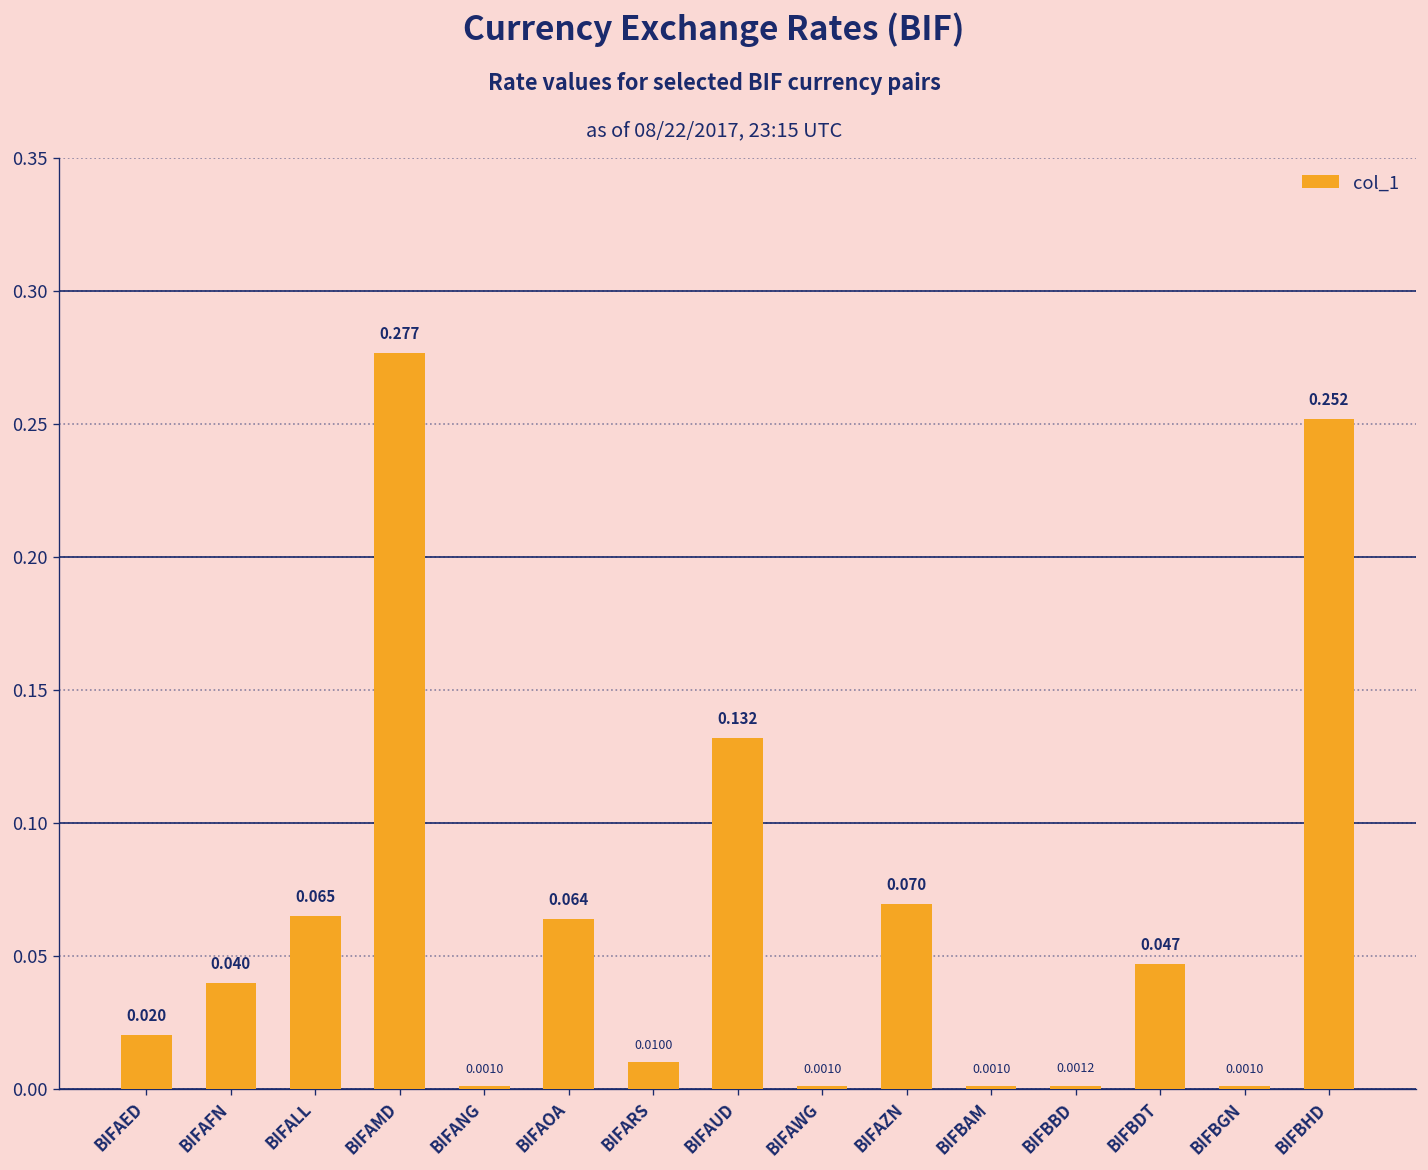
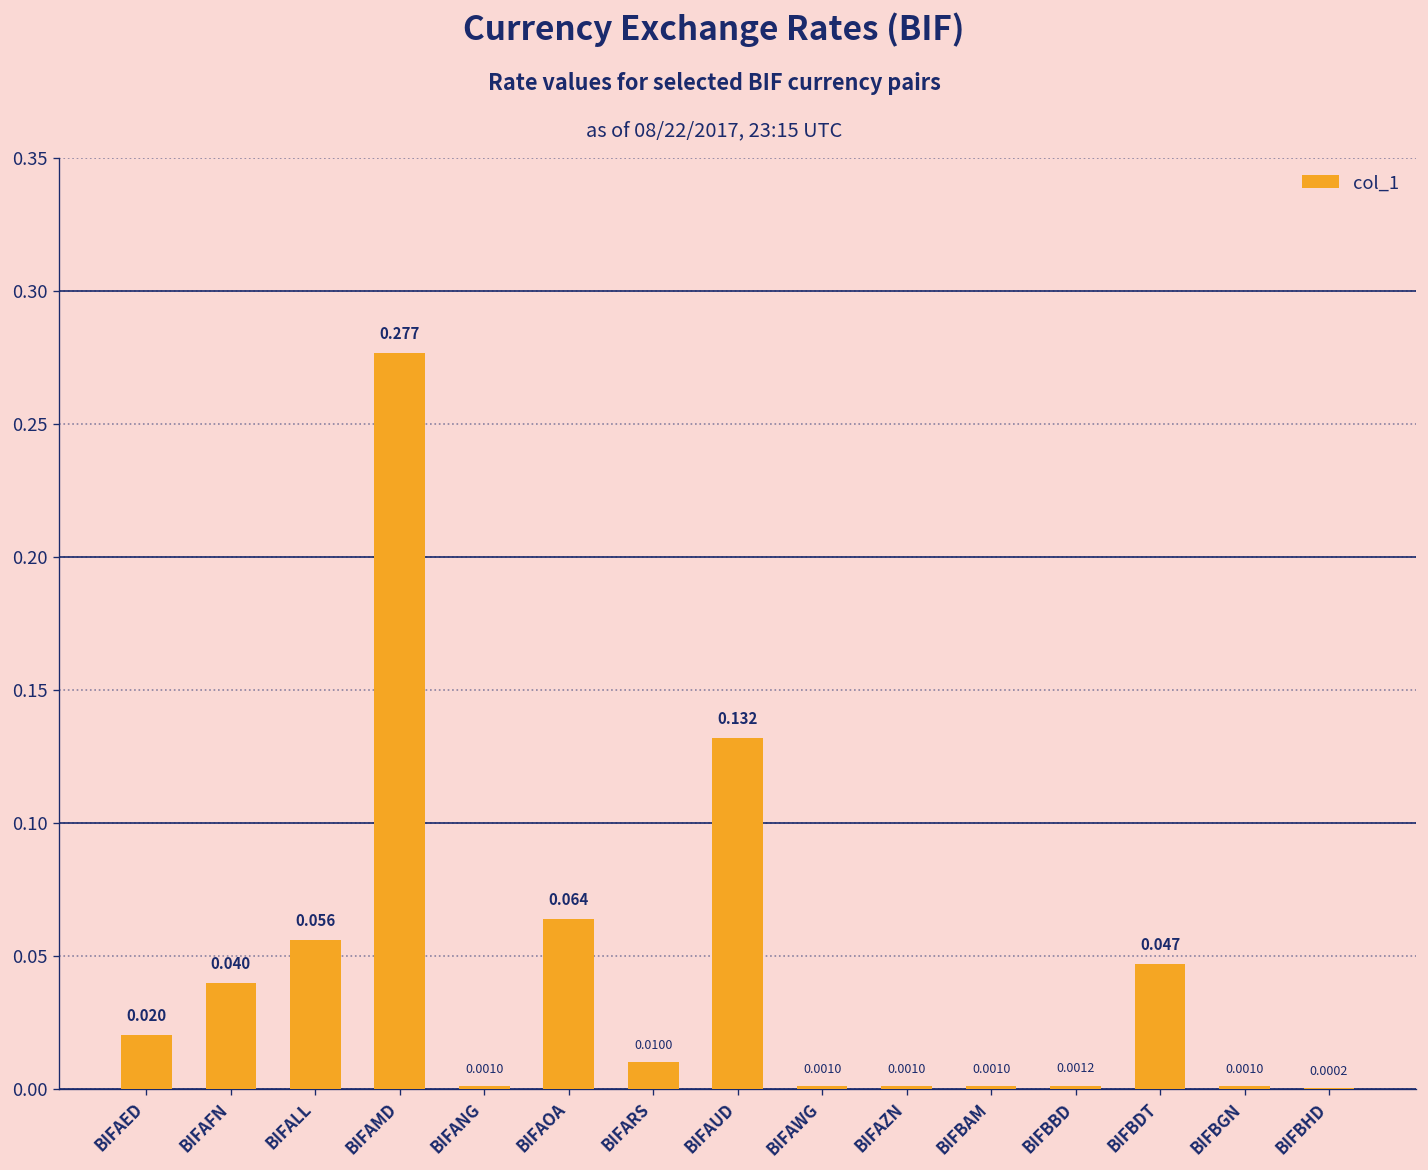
  {
    "BIFAED": 0.020,
    "BIFAFN": 0.040,
-   "BIFALL": 0.065,
+   "BIFALL": 0.056,
    "BIFAMD": 0.277,
    "BIFANG": 0.0010,
    "BIFAOA": 0.064,
    "BIFARS": 0.0100,
    "BIFAUD": 0.132,
    "BIFAWG": 0.0010,
-   "BIFAZN": 0.070,
+   "BIFAZN": 0.0010,
    "BIFBAM": 0.0010,
    "BIFBBD": 0.0012,
    "BIFBDT": 0.047,
    "BIFBGN": 0.0010,
-   "BIFBHD": 0.252
+   "BIFBHD": 0.0002
  }
